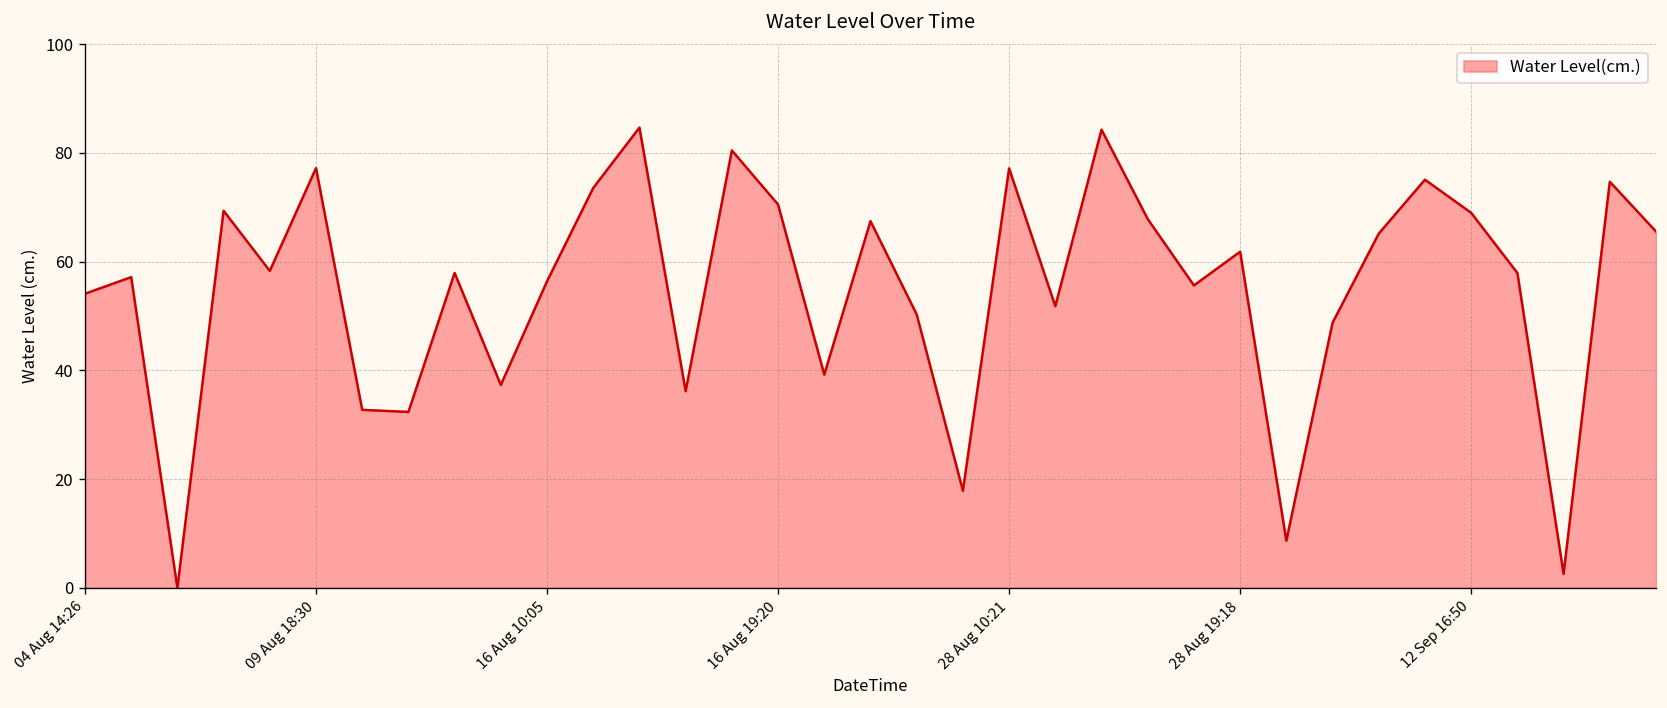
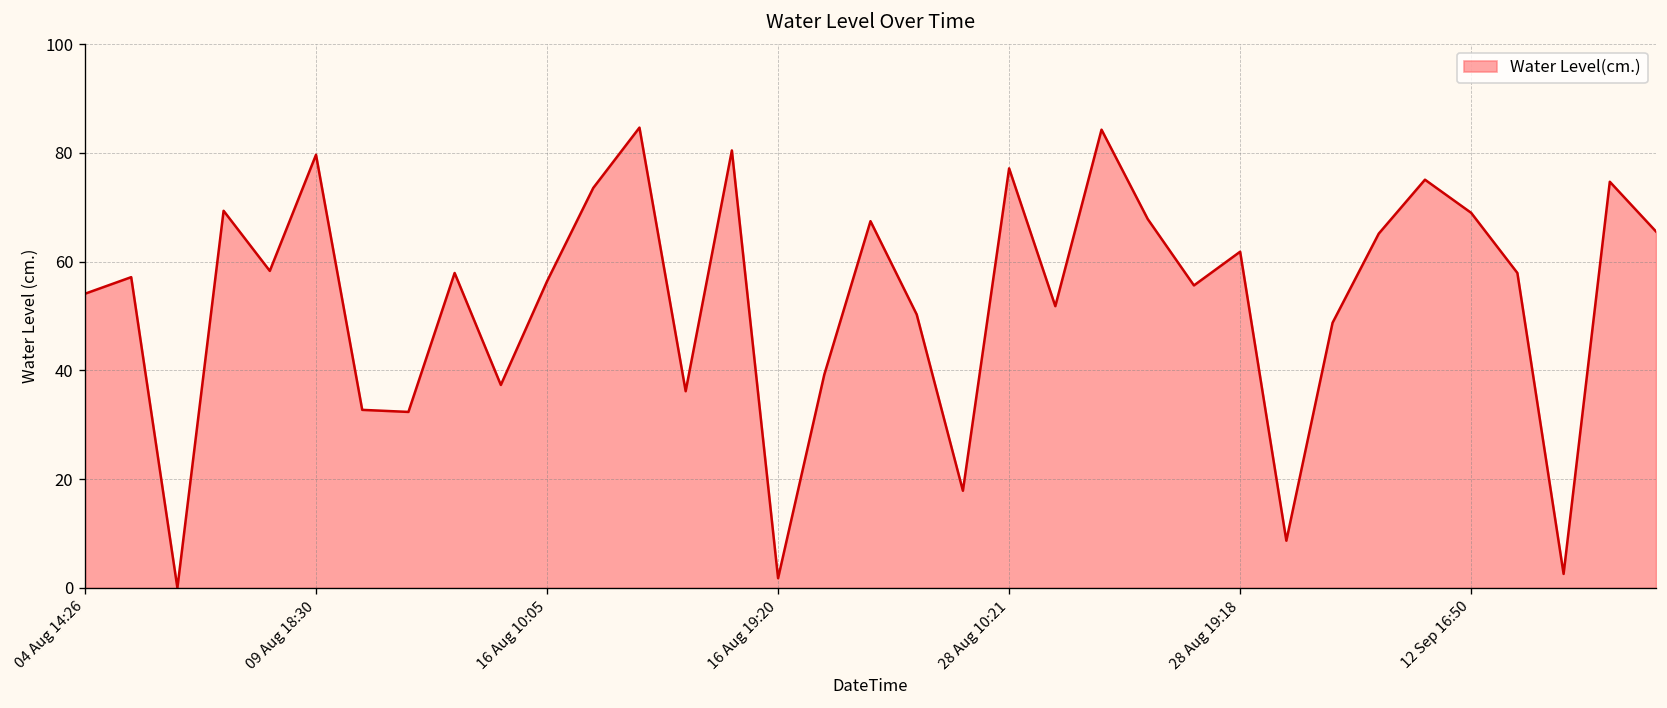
  {
    "04 Aug 14:26": 54,
-   "09 Aug 18:30": 77,
+   "09 Aug 18:30": 80,
    "16 Aug 10:05": 56,
-   "16 Aug 19:20": 71,
+   "16 Aug 19:20": 2,
    "28 Aug 10:21": 77,
    "28 Aug 19:18": 62,
    "12 Sep 16:50": 69
  }
